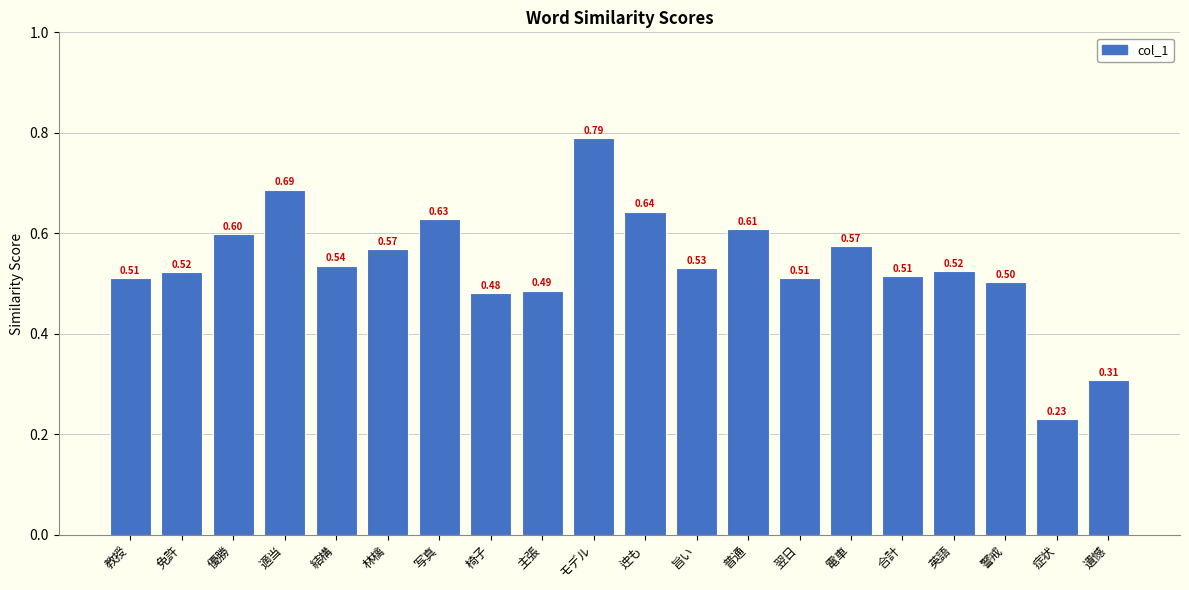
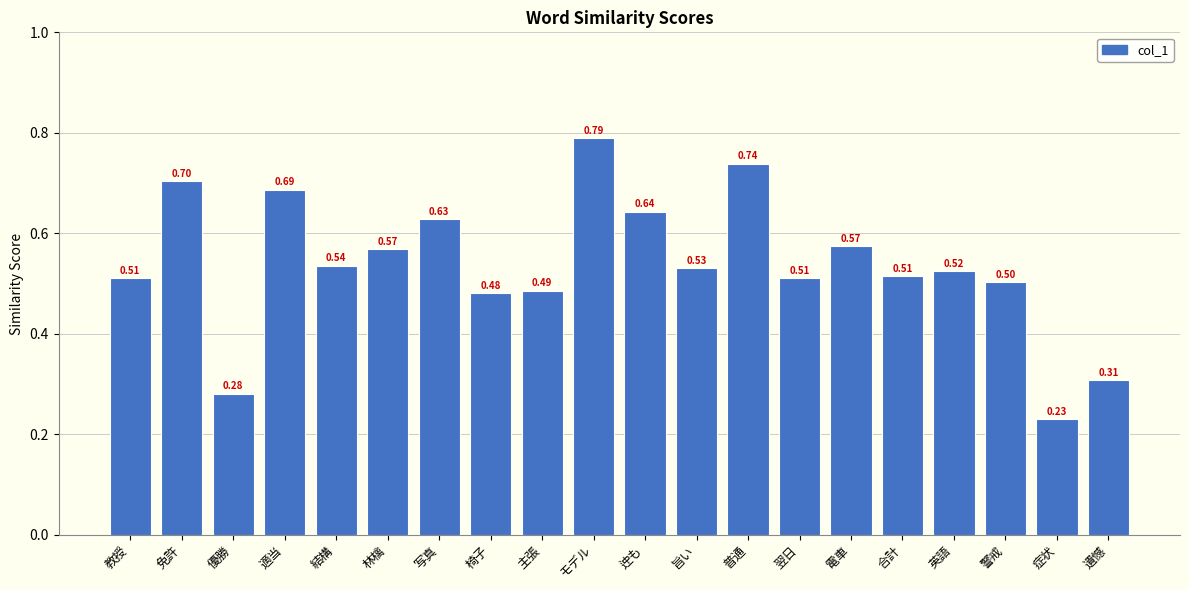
  {
    "教授": 0.51,
-   "免許": 0.52,
-   "優勝": 0.60,
+   "免許": 0.70,
+   "優勝": 0.28,
    "適当": 0.69,
    "結構": 0.54,
    "林檎": 0.57,
    "写真": 0.63,
    "椅子": 0.48,
    "主張": 0.49,
    "モデル": 0.79,
    "迚も": 0.64,
    "旨い": 0.53,
-   "普通": 0.61,
+   "普通": 0.74,
    "翌日": 0.51,
    "電車": 0.57,
    "合計": 0.51,
    "英語": 0.52,
    "警戒": 0.50,
    "症状": 0.23,
    "遺憾": 0.31
  }
